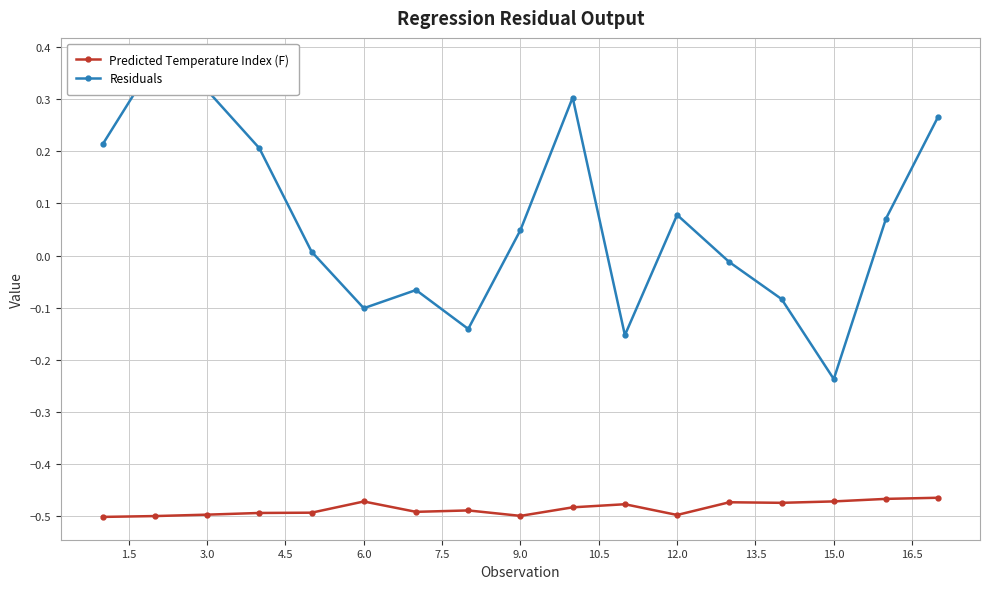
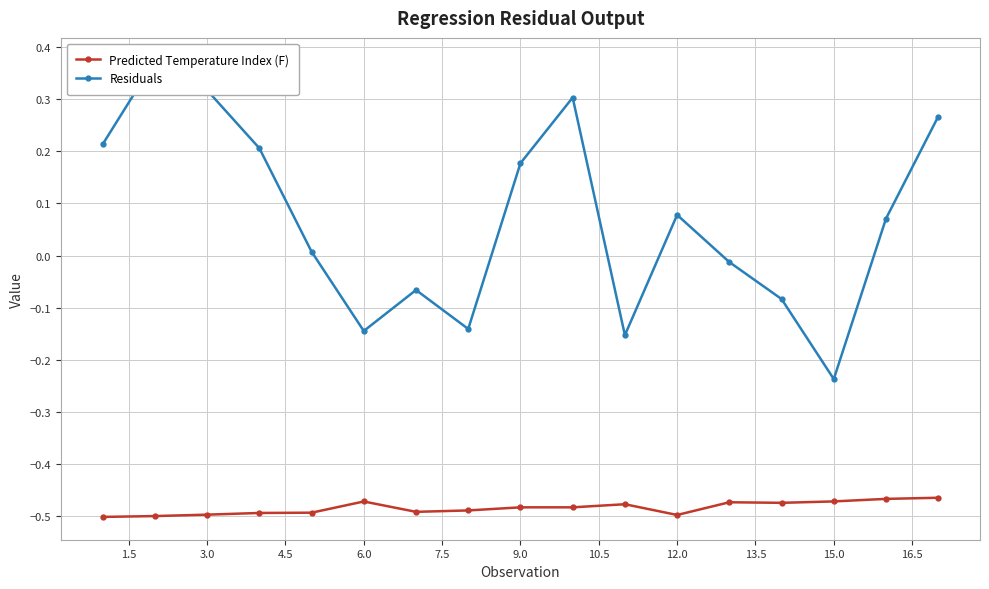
  {
    "Predicted Temperature Index (F)": {
      "3.0": -0.50,
      "6.0": -0.47,
-     "9.0": -0.50,
+     "9.0": -0.48,
      "12.0": -0.50,
      "15.0": -0.47
    },
    "Residuals": {
-     "6.0": -0.10,
-     "9.0": 0.05,
+     "6.0": -0.14,
+     "9.0": 0.18,
      "12.0": 0.08,
      "15.0": -0.24
    }
  }
